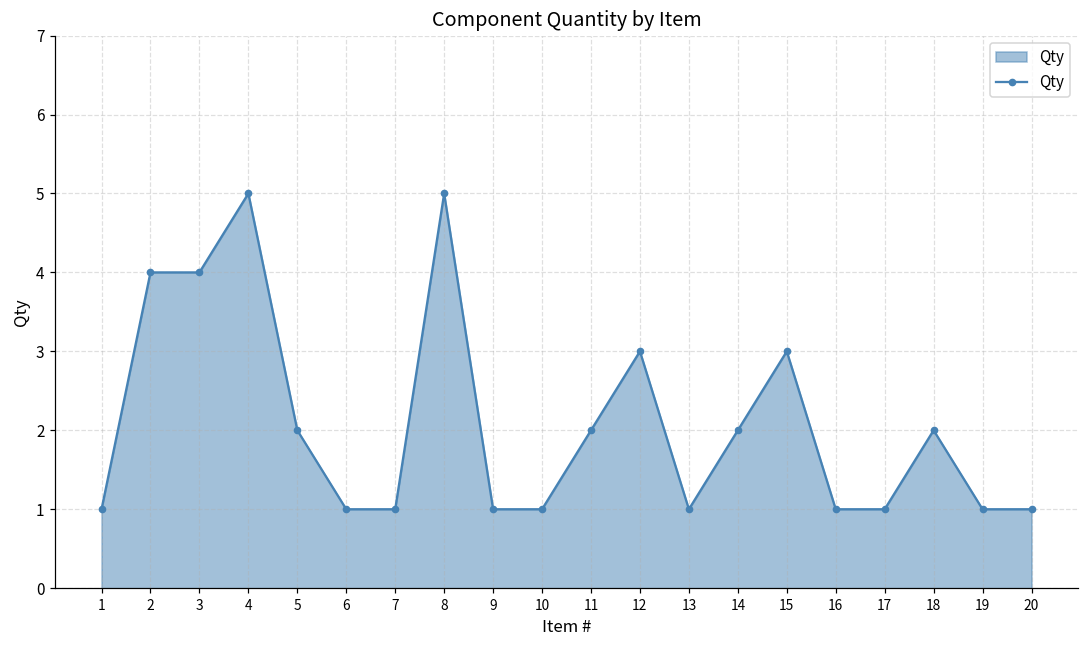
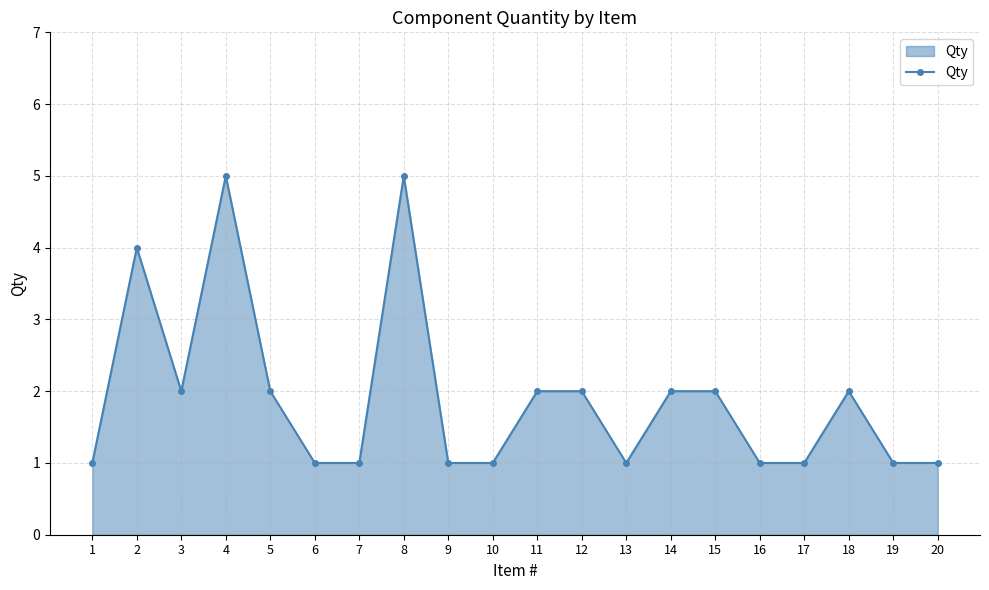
  {
    "1": 1,
    "2": 4,
-   "3": 4,
+   "3": 2,
    "4": 5,
    "5": 2,
    "6": 1,
    "7": 1,
    "8": 5,
    "9": 1,
    "10": 1,
    "11": 2,
-   "12": 3,
+   "12": 2,
    "13": 1,
    "14": 2,
-   "15": 3,
+   "15": 2,
    "16": 1,
    "17": 1,
    "18": 2,
    "19": 1,
    "20": 1
  }
